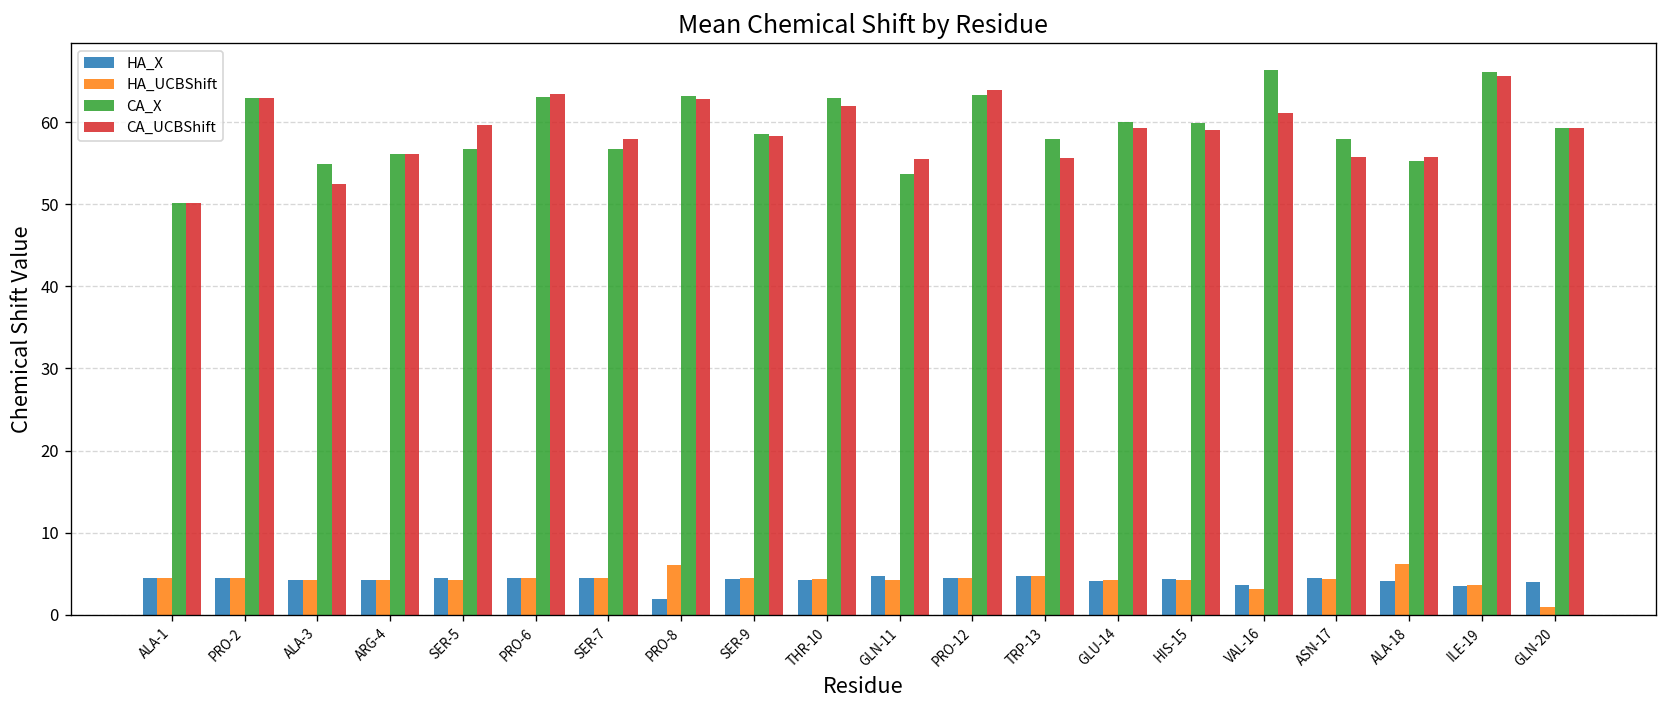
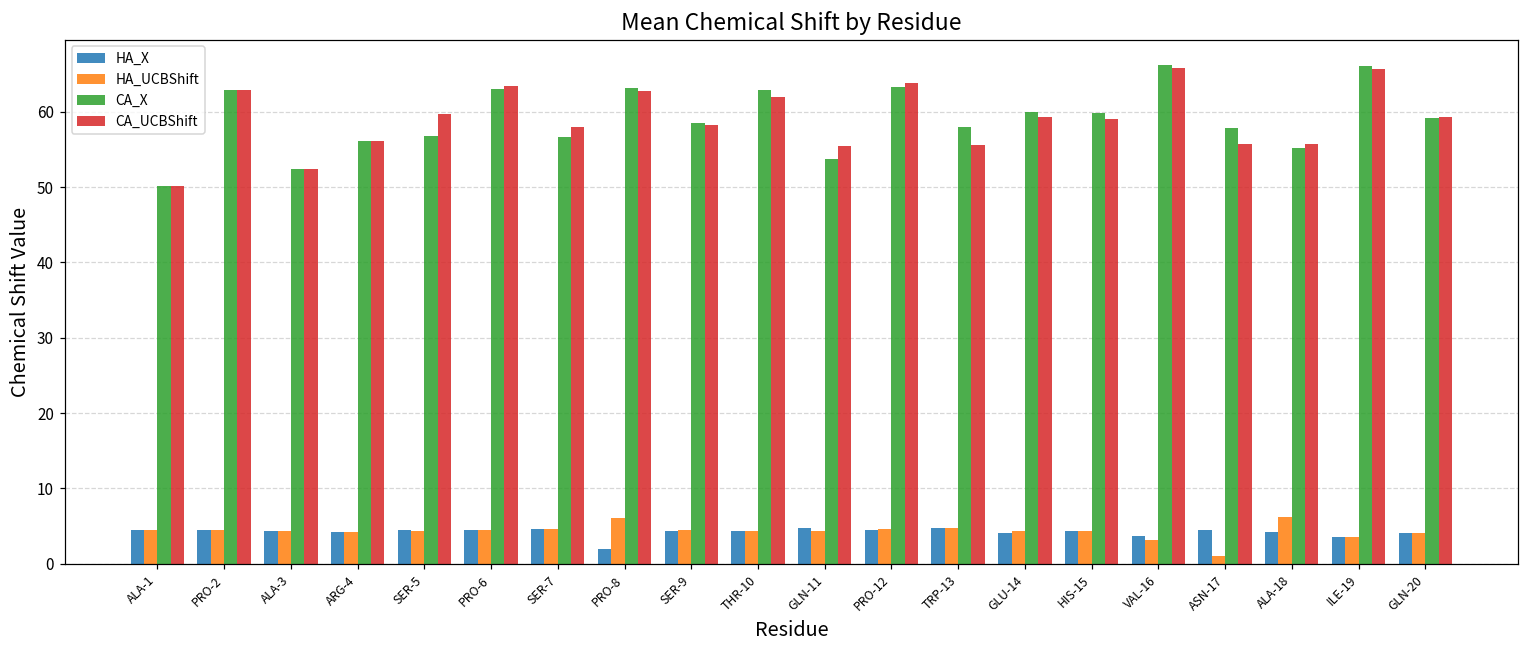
  {
    "HA_X": {
      "ALA-1": 4,
      "PRO-2": 4,
      "ALA-3": 4,
      "ARG-4": 4,
      "SER-5": 5,
      "PRO-6": 4,
      "SER-7": 5,
      "PRO-8": 2,
      "SER-9": 4,
      "THR-10": 4,
      "GLN-11": 5,
      "PRO-12": 4,
      "TRP-13": 5,
      "GLU-14": 4,
      "HIS-15": 4,
      "VAL-16": 4,
      "ASN-17": 4,
      "ALA-18": 4,
      "ILE-19": 4,
      "GLN-20": 4
    },
    "HA_UCBShift": {
      "ALA-1": 4,
      "PRO-2": 4,
      "ALA-3": 4,
      "ARG-4": 4,
      "SER-5": 4,
      "PRO-6": 4,
      "SER-7": 5,
      "PRO-8": 6,
      "SER-9": 4,
      "THR-10": 4,
      "GLN-11": 4,
      "PRO-12": 5,
      "TRP-13": 5,
      "GLU-14": 4,
      "HIS-15": 4,
      "VAL-16": 3,
-     "ASN-17": 4,
+     "ASN-17": 1,
      "ALA-18": 6,
      "ILE-19": 4,
-     "GLN-20": 1
+     "GLN-20": 4
    },
    "CA_X": {
      "ALA-1": 50,
      "PRO-2": 63,
-     "ALA-3": 55,
+     "ALA-3": 52,
      "ARG-4": 56,
      "SER-5": 57,
      "PRO-6": 63,
      "SER-7": 57,
      "PRO-8": 63,
      "SER-9": 58,
      "THR-10": 63,
      "GLN-11": 54,
      "PRO-12": 63,
      "TRP-13": 58,
      "GLU-14": 60,
      "HIS-15": 60,
      "VAL-16": 66,
      "ASN-17": 58,
      "ALA-18": 55,
      "ILE-19": 66,
      "GLN-20": 59
    },
    "CA_UCBShift": {
      "ALA-1": 50,
      "PRO-2": 63,
      "ALA-3": 52,
      "ARG-4": 56,
      "SER-5": 60,
      "PRO-6": 63,
      "SER-7": 58,
      "PRO-8": 63,
      "SER-9": 58,
      "THR-10": 62,
      "GLN-11": 55,
      "PRO-12": 64,
      "TRP-13": 56,
      "GLU-14": 59,
      "HIS-15": 59,
-     "VAL-16": 61,
+     "VAL-16": 66,
      "ASN-17": 56,
      "ALA-18": 56,
      "ILE-19": 66,
      "GLN-20": 59
    }
  }
